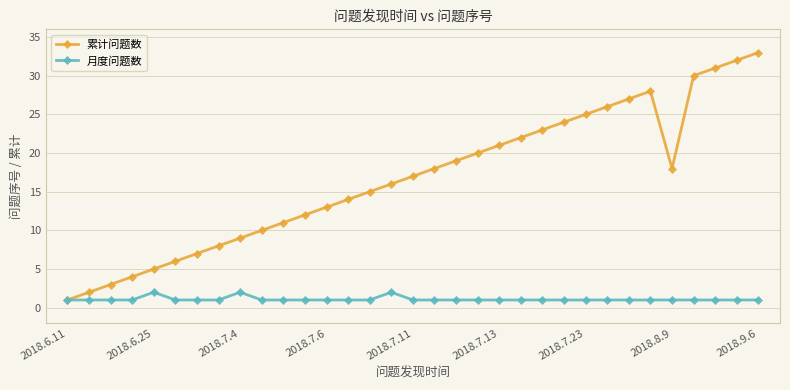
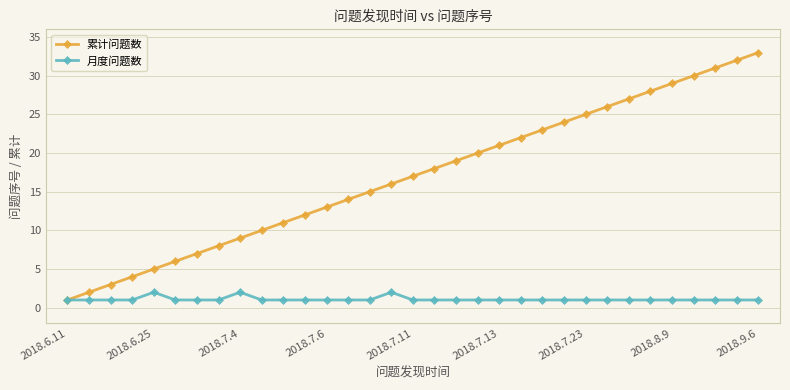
  {
    "累计问题数": {
-     "2018.8.9": 18,
+     "2018.8.9": 29,
      "2018.9.6": 33
    },
    "月度问题数": {
      "2018.8.9": 1,
      "2018.9.6": 1
    }
  }
